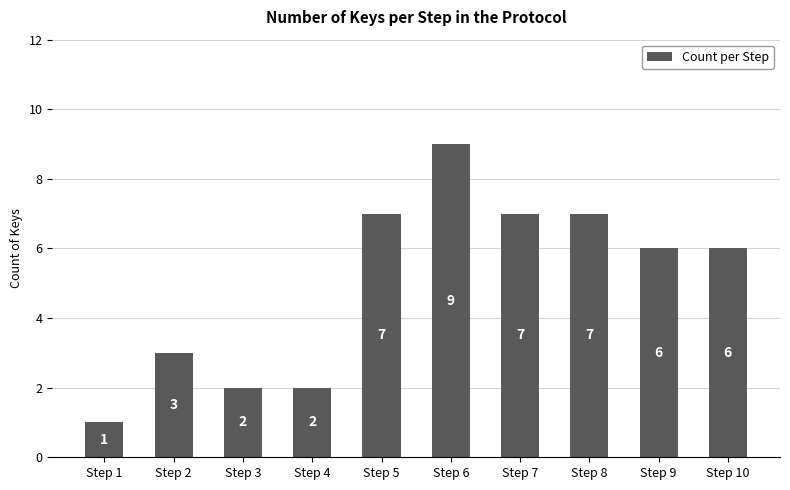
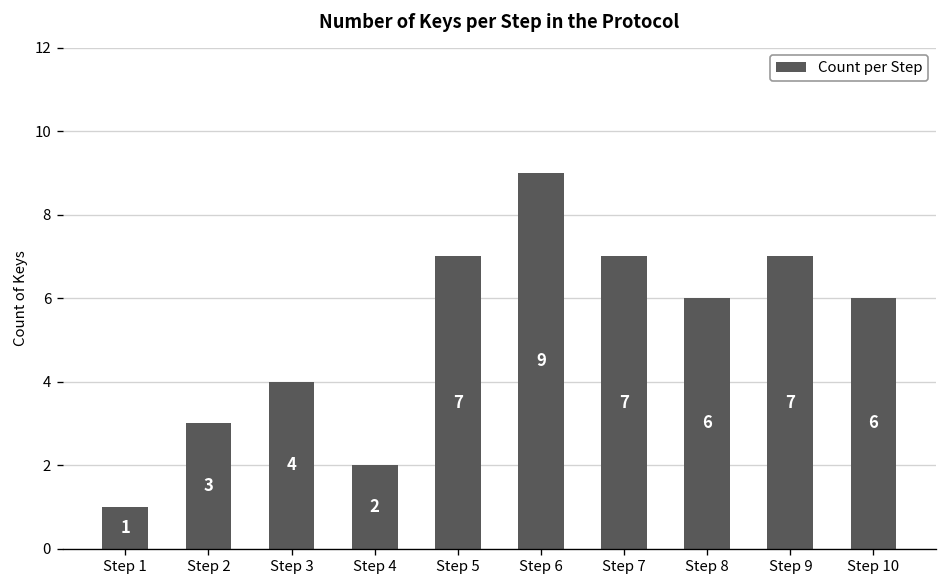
  {
    "Step 1": 1,
    "Step 2": 3,
-   "Step 3": 2,
+   "Step 3": 4,
    "Step 4": 2,
    "Step 5": 7,
    "Step 6": 9,
    "Step 7": 7,
-   "Step 8": 7,
-   "Step 9": 6,
+   "Step 8": 6,
+   "Step 9": 7,
    "Step 10": 6
  }
